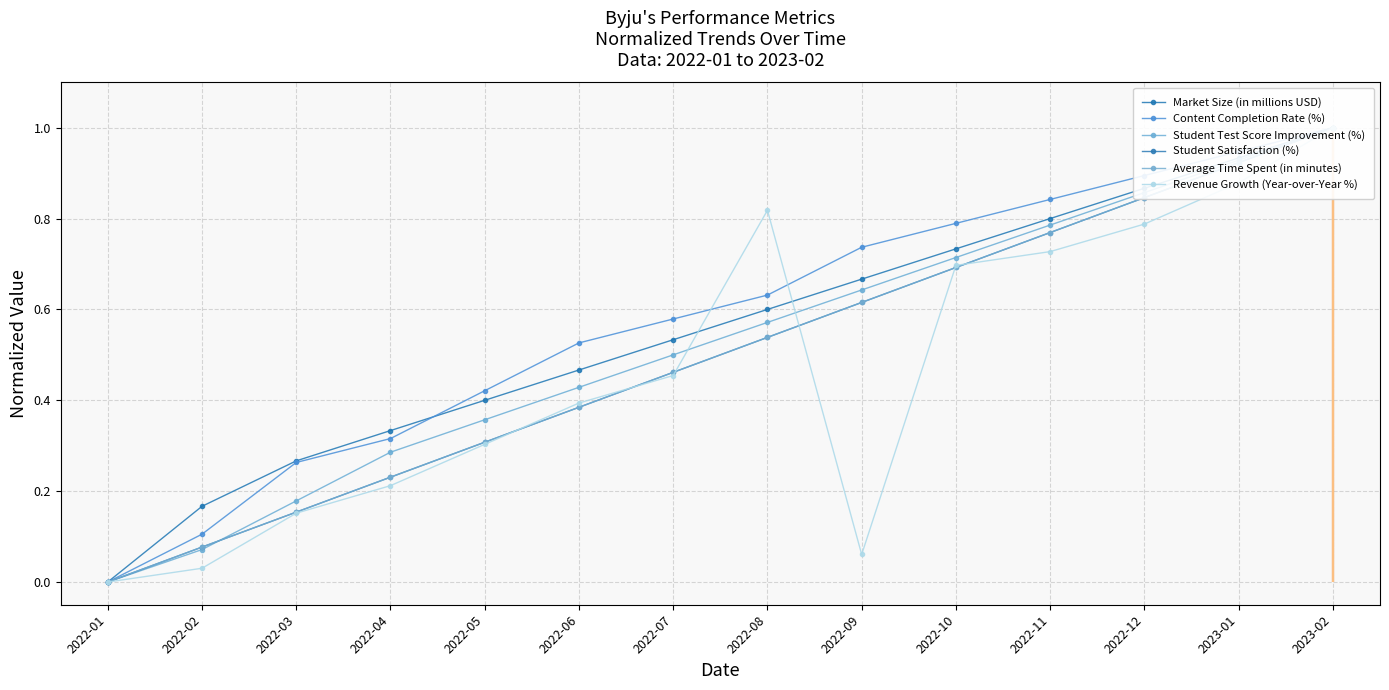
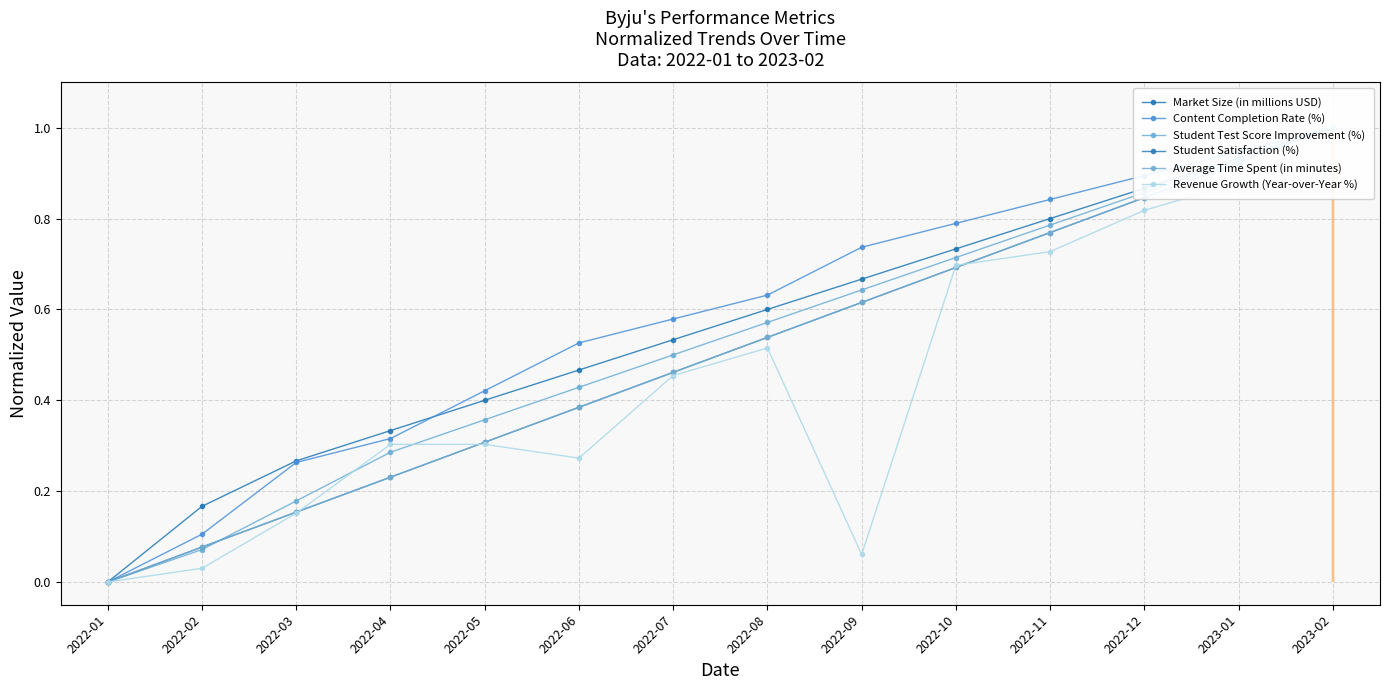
  {
    "Market Size (in millions USD)": {
      "2022-02": 0.17,
      "2022-04": 0.33,
      "2022-05": 0.40,
      "2022-06": 0.47,
      "2022-07": 0.53,
      "2022-08": 0.60,
      "2022-09": 0.67,
      "2022-10": 0.73,
      "2022-11": 0.80
    },
    "Revenue Growth (Year-over-Year %)": {
      "2022-02": 0.03,
-     "2022-04": 0.21,
-     "2022-06": 0.39,
+     "2022-04": 0.30,
+     "2022-06": 0.27,
      "2022-07": 0.45,
-     "2022-08": 0.82,
+     "2022-08": 0.52,
      "2022-09": 0.06,
      "2022-11": 0.73,
-     "2022-12": 0.79
+     "2022-12": 0.82
    }
  }
